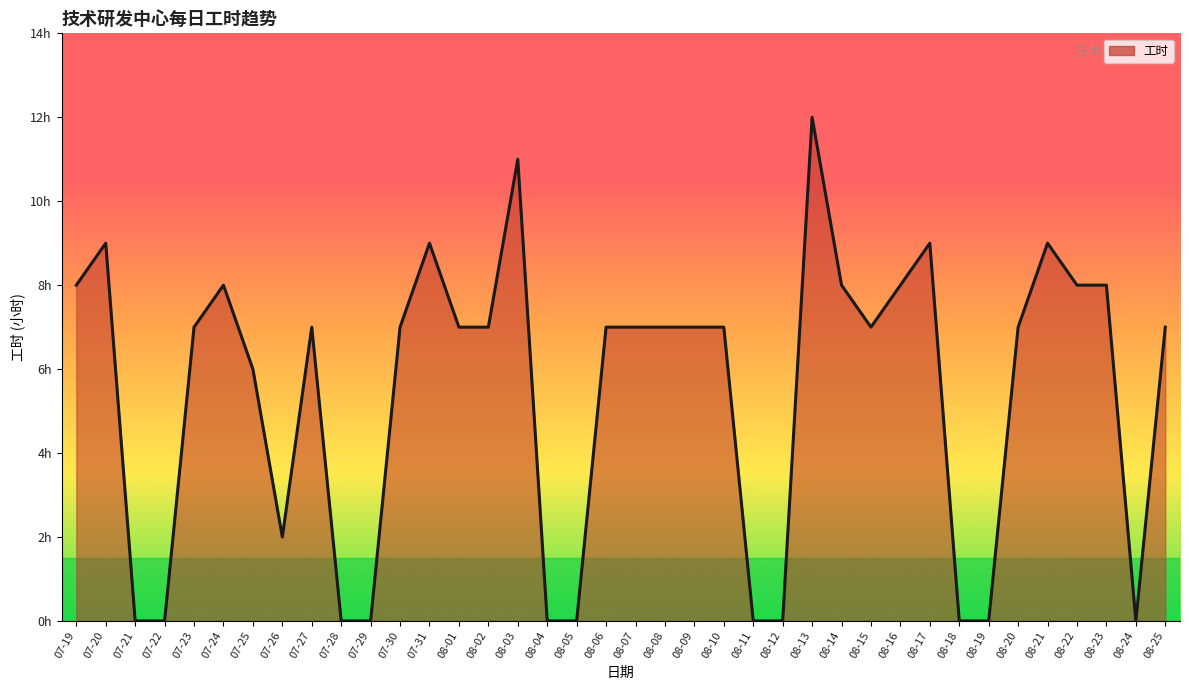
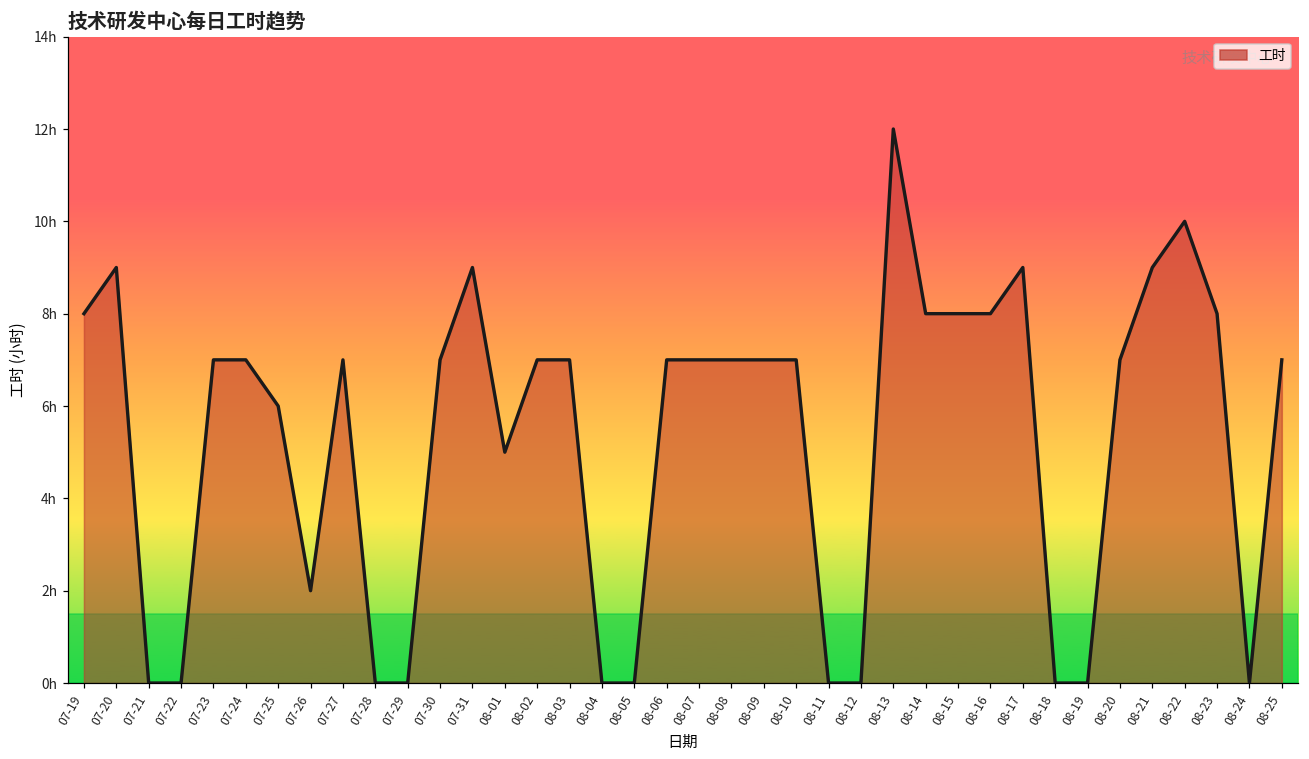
  {
    "07-19": "8h",
    "07-20": "9h",
    "07-23": "7h",
-   "07-24": "8h",
+   "07-24": "7h",
    "07-25": "6h",
    "07-26": "2h",
    "07-27": "7h",
    "07-30": "7h",
    "07-31": "9h",
-   "08-01": "7h",
+   "08-01": "5h",
    "08-02": "7h",
-   "08-03": "11h",
+   "08-03": "7h",
    "08-06": "7h",
    "08-07": "7h",
    "08-08": "7h",
    "08-09": "7h",
    "08-10": "7h",
    "08-13": "12h",
    "08-14": "8h",
-   "08-15": "7h",
+   "08-15": "8h",
    "08-16": "8h",
    "08-17": "9h",
    "08-20": "7h",
    "08-21": "9h",
-   "08-22": "8h",
+   "08-22": "10h",
    "08-23": "8h",
    "08-25": "7h"
  }
